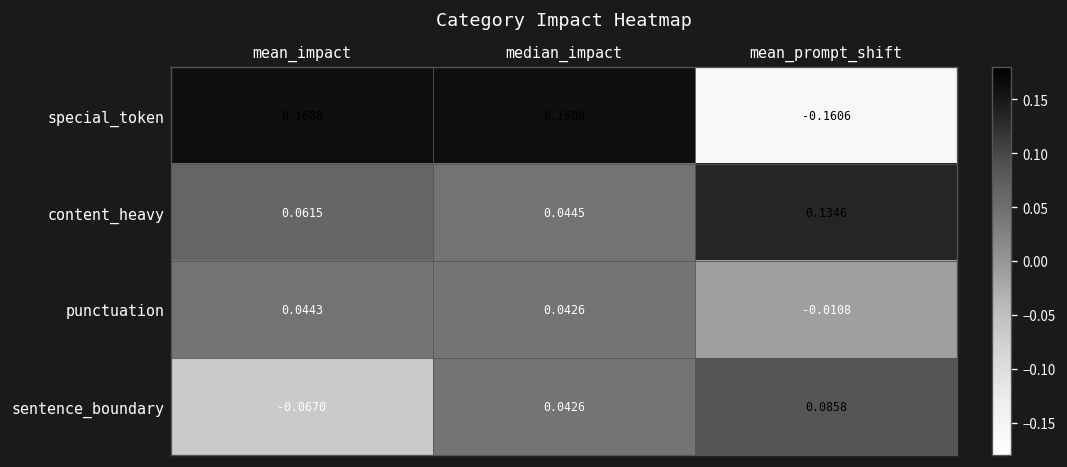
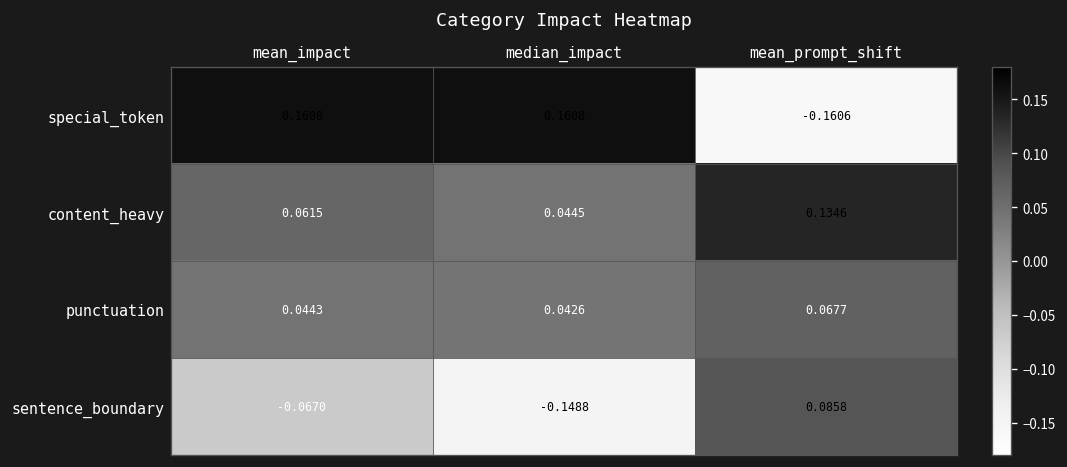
  {
    "special_token": {
      "mean_prompt_shift": -0.1606
    },
    "content_heavy": {
      "mean_impact": 0.0615,
      "median_impact": 0.0445
    },
    "punctuation": {
      "mean_impact": 0.0443,
      "median_impact": 0.0426,
-     "mean_prompt_shift": -0.0108
+     "mean_prompt_shift": 0.0677
    },
    "sentence_boundary": {
      "mean_impact": -0.0670,
-     "median_impact": 0.0426,
+     "median_impact": -0.1488,
      "mean_prompt_shift": 0.0858
    }
  }
